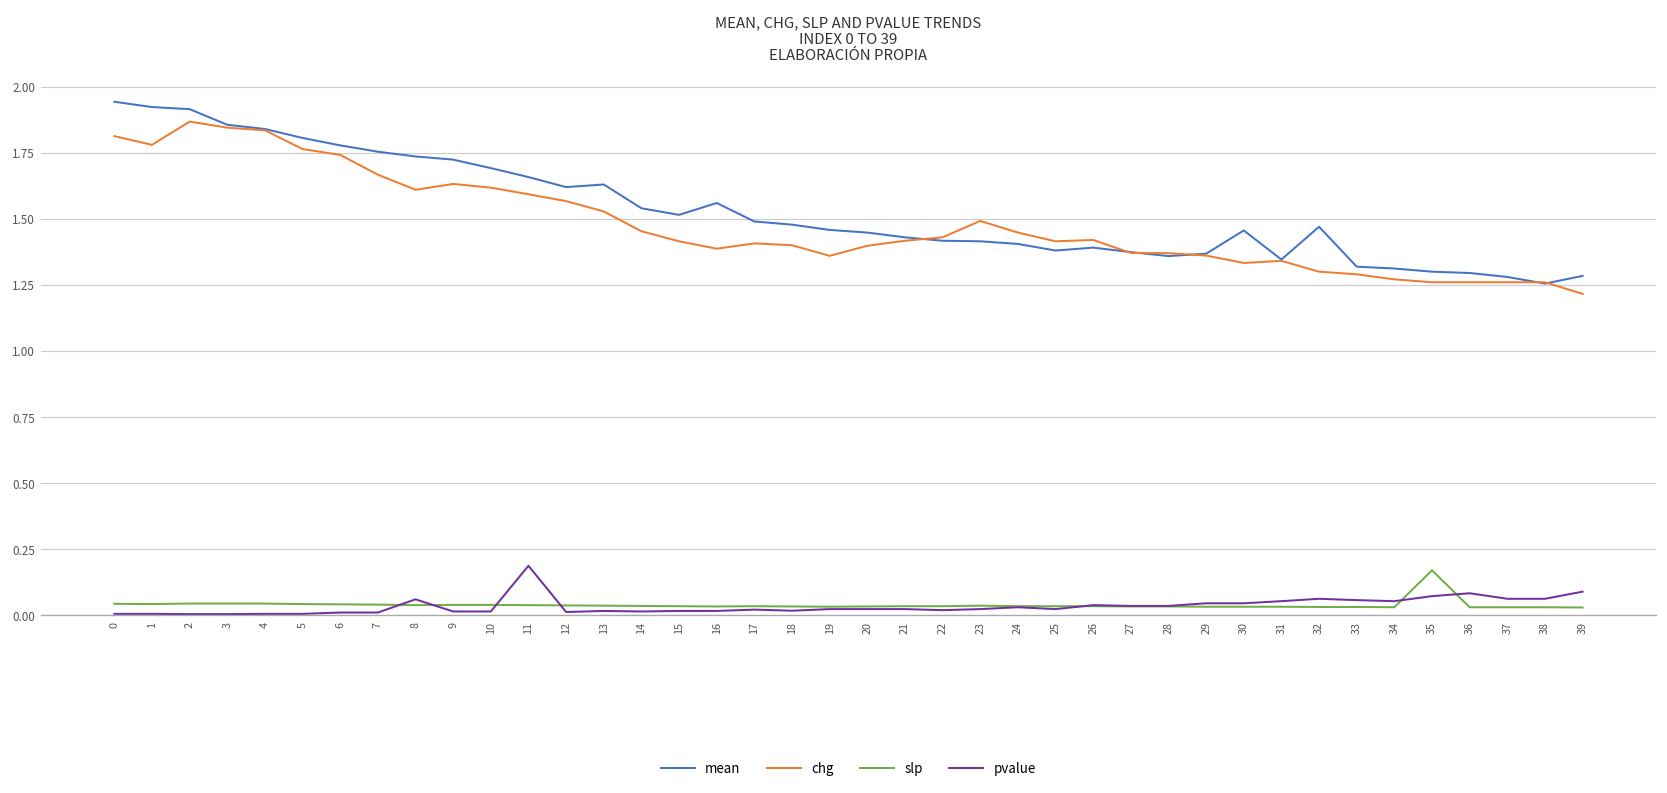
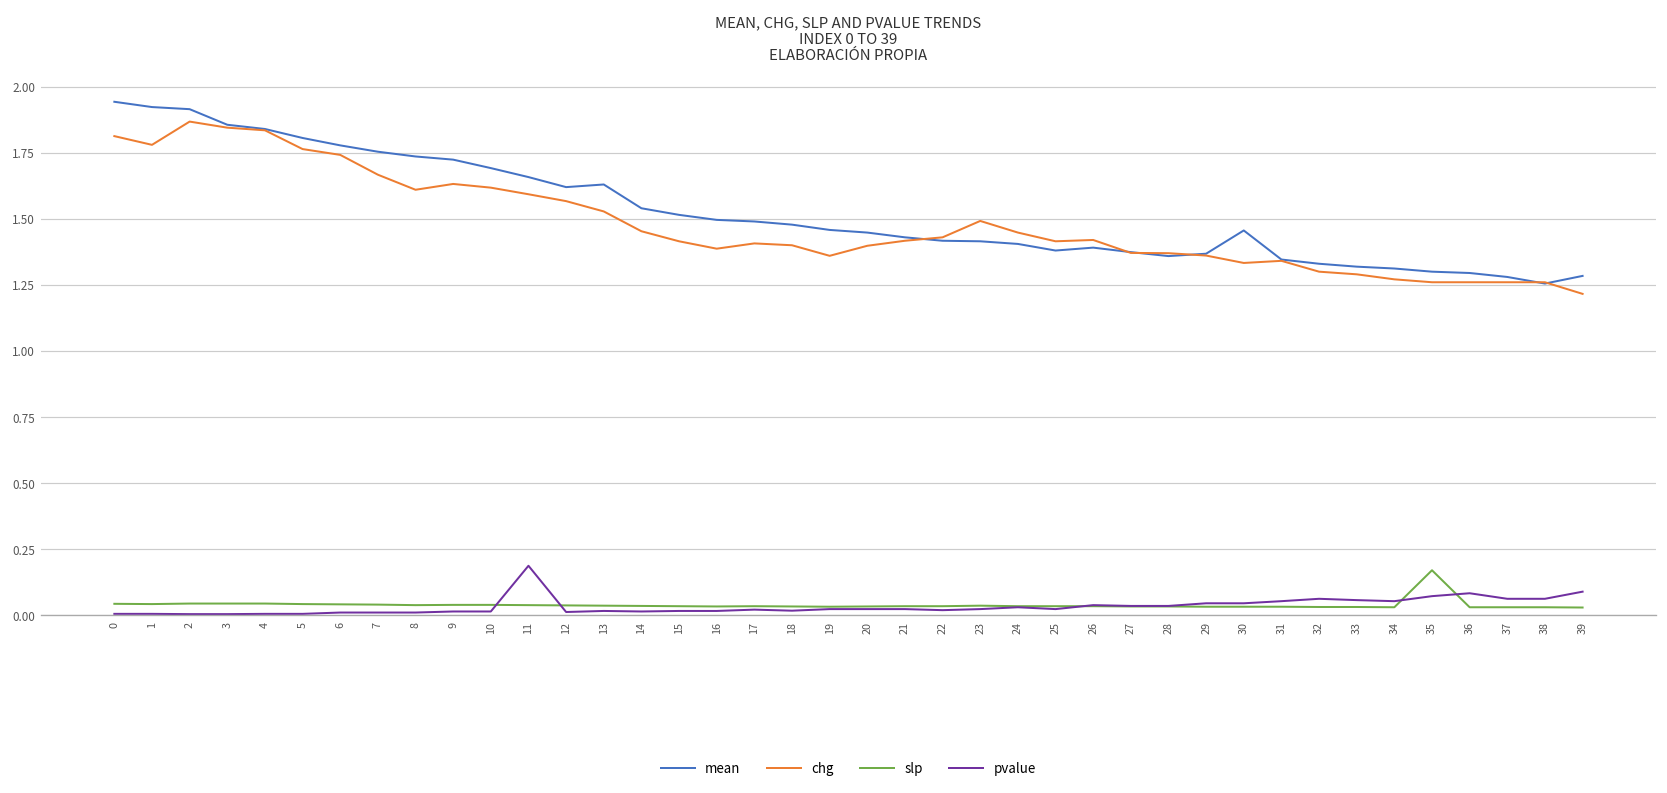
  {
    "mean": {
      "0": 1.94,
      "1": 1.92,
      "2": 1.92,
      "5": 1.81,
      "6": 1.78,
      "7": 1.75,
      "8": 1.74,
      "9": 1.72,
      "10": 1.69,
      "11": 1.66,
      "12": 1.62,
      "13": 1.63,
      "14": 1.54,
      "15": 1.52,
-     "16": 1.56,
+     "16": 1.50,
      "17": 1.49,
      "18": 1.48,
      "19": 1.46,
      "20": 1.45,
      "21": 1.43,
      "22": 1.42,
      "23": 1.42,
      "24": 1.41,
      "25": 1.38,
      "26": 1.39,
      "30": 1.46,
-     "32": 1.47,
+     "32": 1.33,
      "33": 1.32,
      "34": 1.31,
      "35": 1.30,
      "36": 1.30,
      "37": 1.28,
      "39": 1.28
    },
    "chg": {
      "0": 1.81,
      "1": 1.78,
      "2": 1.87,
      "5": 1.76,
      "6": 1.74,
      "7": 1.67,
      "8": 1.61,
      "9": 1.63,
      "10": 1.62,
      "11": 1.59,
      "12": 1.57,
      "13": 1.53,
      "14": 1.45,
      "15": 1.42,
      "16": 1.39,
      "17": 1.41,
      "18": 1.40,
      "19": 1.36,
      "20": 1.40,
      "21": 1.42,
      "22": 1.43,
      "23": 1.49,
      "24": 1.45,
      "25": 1.42,
      "26": 1.42,
      "30": 1.33,
      "32": 1.30,
      "33": 1.29,
      "34": 1.27,
      "35": 1.26,
      "36": 1.26,
      "37": 1.26,
      "39": 1.22
    },
    "slp": {
      "0": 0.04,
      "1": 0.04,
      "2": 0.04,
      "3": 0.04,
      "4": 0.04,
      "5": 0.04,
      "6": 0.04,
      "7": 0.04,
      "8": 0.04,
      "9": 0.04,
      "10": 0.04,
      "11": 0.04,
      "12": 0.04,
      "13": 0.04,
      "14": 0.04,
      "15": 0.03,
      "16": 0.03,
      "17": 0.03,
      "18": 0.03,
      "22": 0.03,
      "23": 0.04,
      "29": 0.03,
      "30": 0.03,
      "31": 0.03,
      "32": 0.03,
      "33": 0.03,
      "34": 0.03,
      "35": 0.17,
      "36": 0.03,
      "37": 0.03,
      "38": 0.03,
      "39": 0.03
    },
    "pvalue": {
      "0": 0.01,
      "1": 0.01,
      "2": 0.00,
      "3": 0.00,
      "4": 0.01,
      "5": 0.01,
      "6": 0.01,
      "7": 0.01,
-     "8": 0.06,
+     "8": 0.01,
      "9": 0.01,
      "10": 0.01,
      "11": 0.19,
      "12": 0.01,
      "13": 0.02,
      "14": 0.01,
      "15": 0.02,
      "16": 0.02,
      "17": 0.02,
      "18": 0.02,
      "22": 0.02,
      "23": 0.02,
      "29": 0.05,
      "30": 0.05,
      "31": 0.05,
      "32": 0.06,
      "33": 0.06,
      "34": 0.05,
      "35": 0.07,
      "36": 0.08,
      "37": 0.06,
      "38": 0.06,
      "39": 0.09
    }
  }
